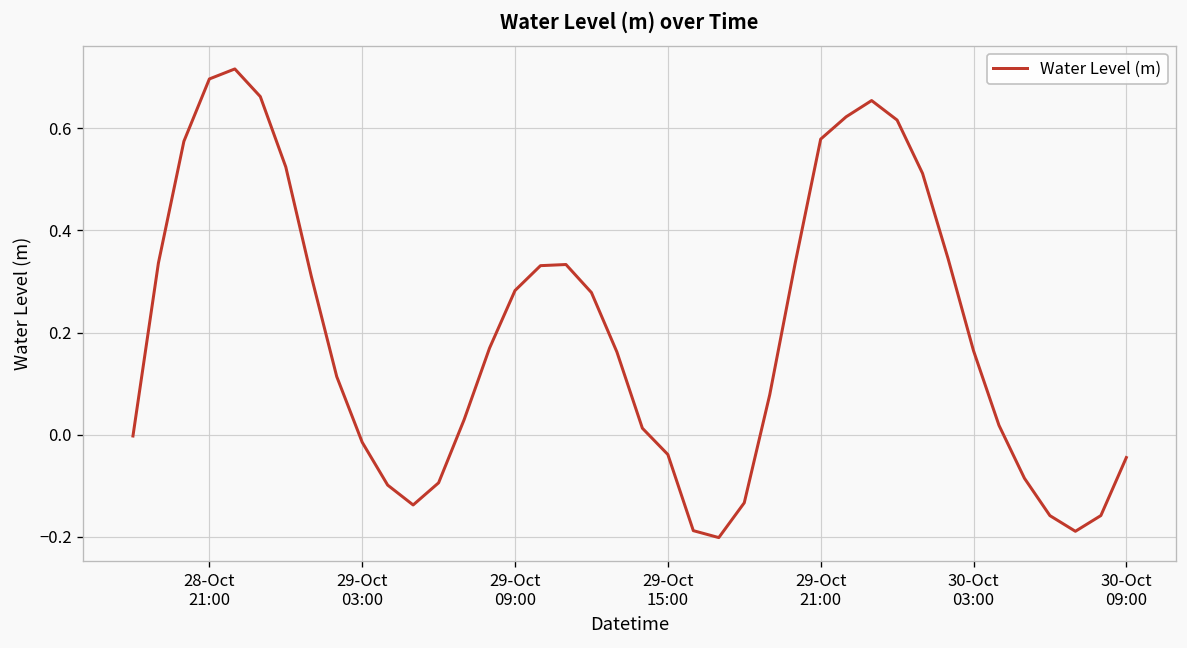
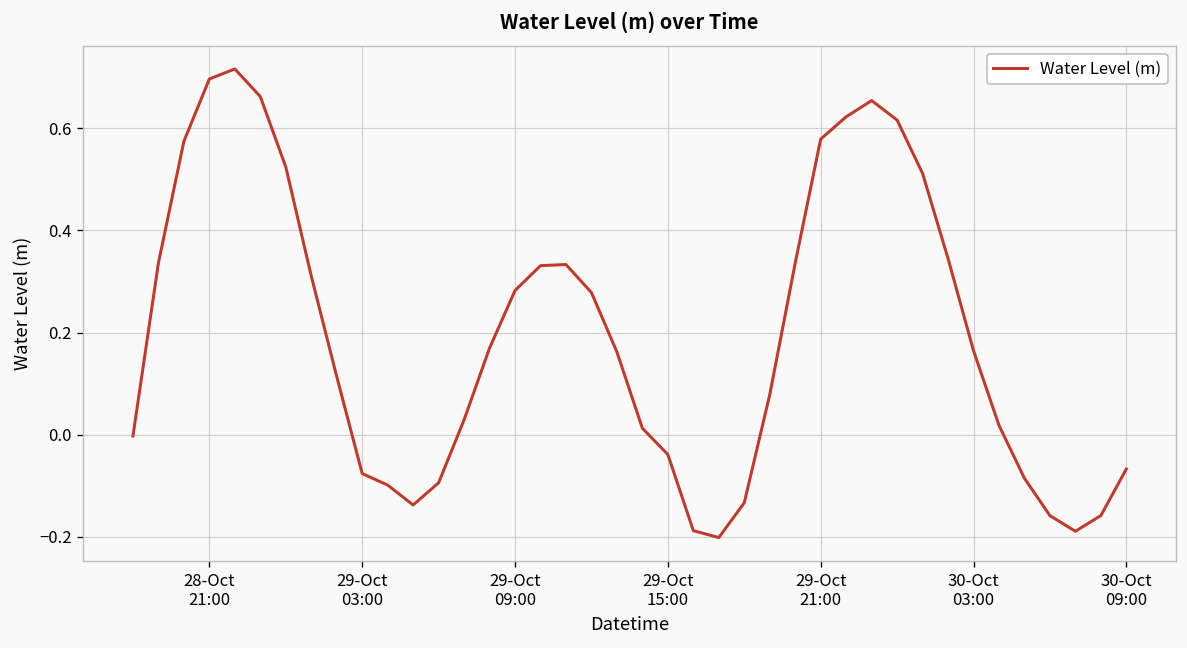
  {
    "28-Oct 21:00": 0.70,
-   "29-Oct 03:00": -0.01,
+   "29-Oct 03:00": -0.08,
    "29-Oct 09:00": 0.28,
    "29-Oct 15:00": -0.04,
    "29-Oct 21:00": 0.58,
    "30-Oct 03:00": 0.16,
-   "30-Oct 09:00": -0.04
+   "30-Oct 09:00": -0.07
  }
